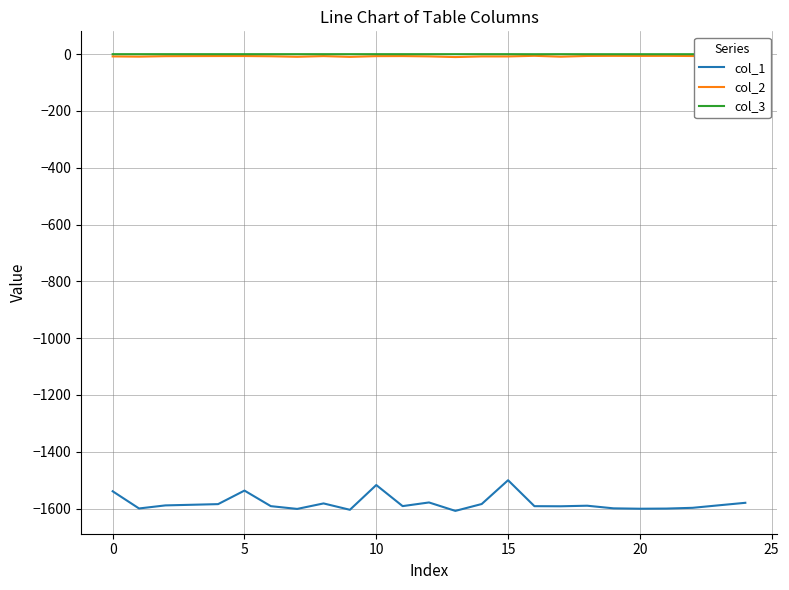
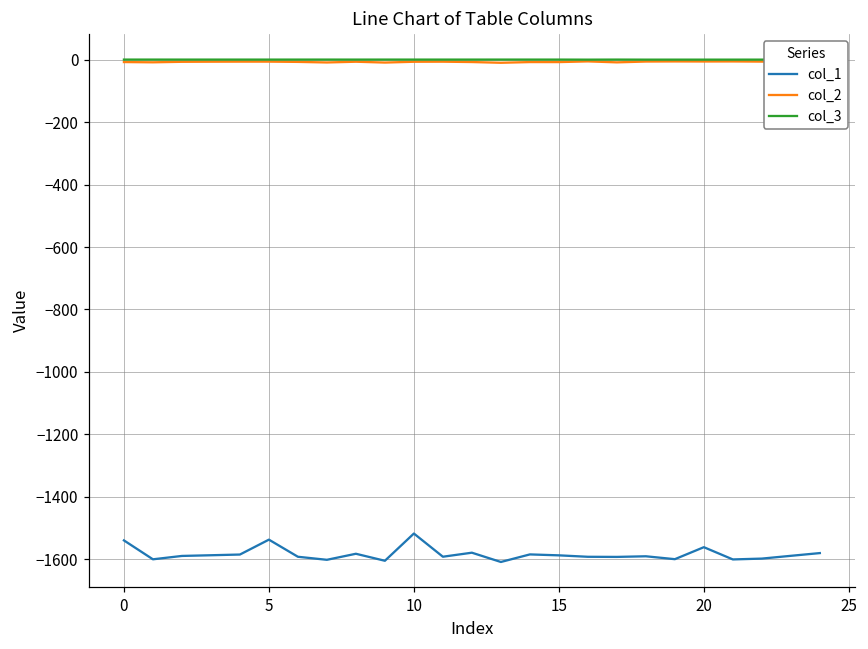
  {
    "col_1": {
      "0": -1540,
      "5": -1540,
      "10": -1520,
-     "15": -1500,
-     "20": -1600
+     "15": -1590,
+     "20": -1560
    }
  }
